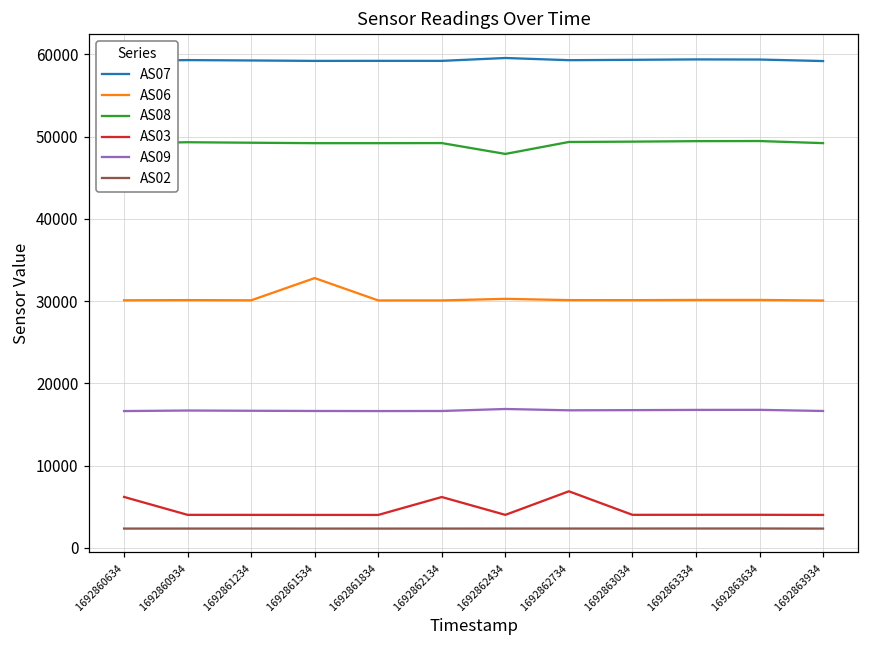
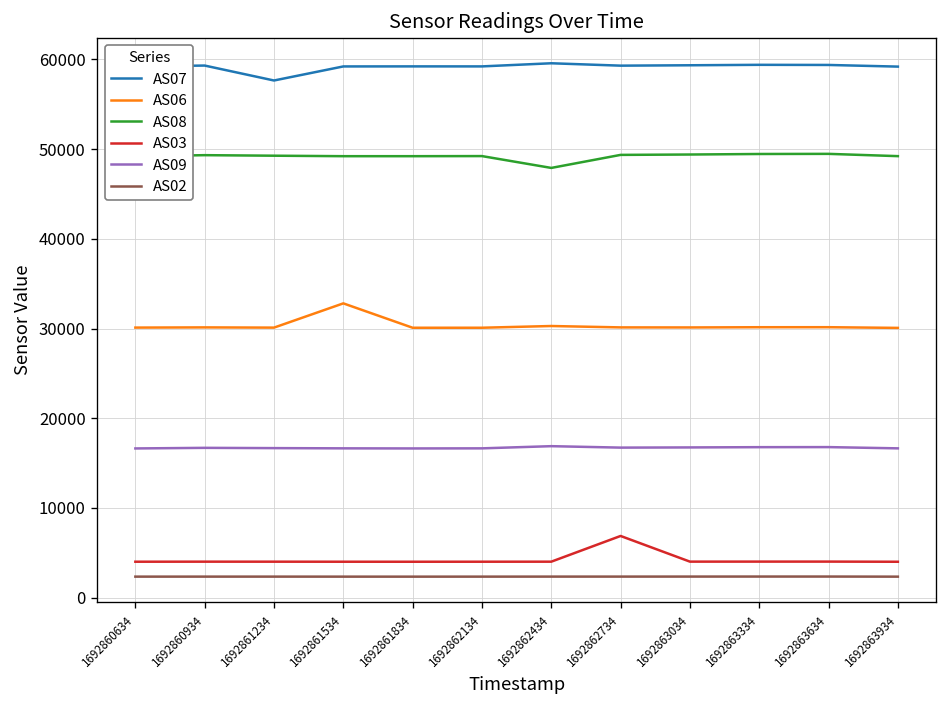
  {
    "AS07": {
      "1692860934": 59000,
-     "1692861234": 59000,
+     "1692861234": 58000,
      "1692861534": 59000,
      "1692861834": 59000,
      "1692862134": 59000,
      "1692862434": 60000,
      "1692862734": 59000,
      "1692863034": 59000,
      "1692863334": 59000,
      "1692863634": 59000,
      "1692863934": 59000
    },
    "AS06": {
      "1692860634": 30000,
      "1692860934": 30000,
      "1692861234": 30000,
      "1692861534": 33000,
      "1692861834": 30000,
      "1692862134": 30000,
      "1692862434": 30000,
      "1692862734": 30000,
      "1692863034": 30000,
      "1692863334": 30000,
      "1692863634": 30000,
      "1692863934": 30000
    },
    "AS08": {
      "1692860934": 49000,
      "1692861234": 49000,
      "1692861534": 49000,
      "1692861834": 49000,
      "1692862134": 49000,
      "1692862434": 48000,
      "1692862734": 49000,
      "1692863034": 49000,
      "1692863334": 49000,
      "1692863634": 49000,
      "1692863934": 49000
    },
    "AS03": {
-     "1692860634": 6000,
+     "1692860634": 4000,
      "1692860934": 4000,
      "1692861234": 4000,
      "1692861534": 4000,
      "1692861834": 4000,
-     "1692862134": 6000,
+     "1692862134": 4000,
      "1692862434": 4000,
      "1692862734": 7000,
      "1692863034": 4000,
      "1692863334": 4000,
      "1692863634": 4000,
      "1692863934": 4000
    },
    "AS09": {
      "1692860634": 17000,
      "1692860934": 17000,
      "1692861234": 17000,
      "1692861534": 17000,
      "1692861834": 17000,
      "1692862134": 17000,
      "1692862434": 17000,
      "1692862734": 17000,
      "1692863034": 17000,
      "1692863334": 17000,
      "1692863634": 17000,
      "1692863934": 17000
    },
    "AS02": {
      "1692860634": 2000,
      "1692860934": 2000,
      "1692861234": 2000,
      "1692861534": 2000,
      "1692861834": 2000,
      "1692862134": 2000,
      "1692862434": 2000,
      "1692862734": 2000,
      "1692863034": 2000,
      "1692863334": 2000,
      "1692863634": 2000,
      "1692863934": 2000
    }
  }
